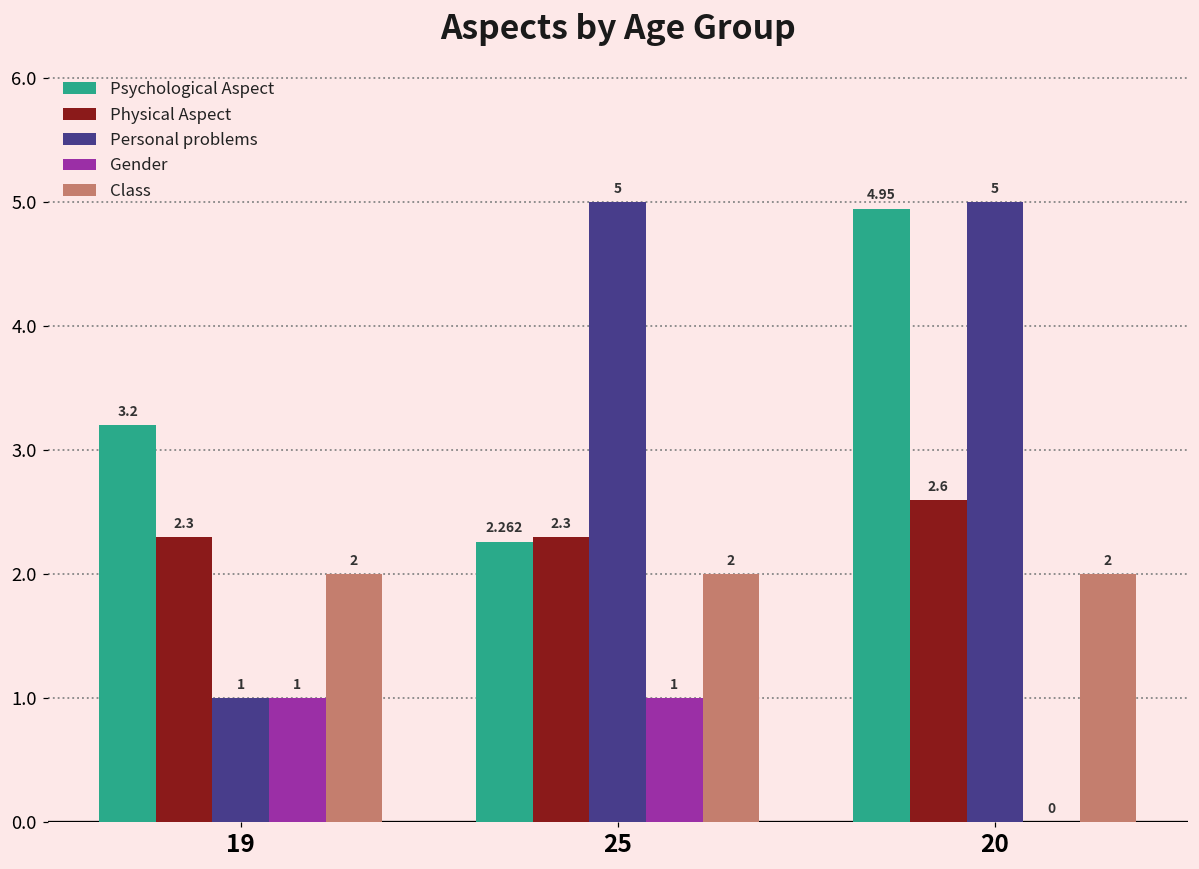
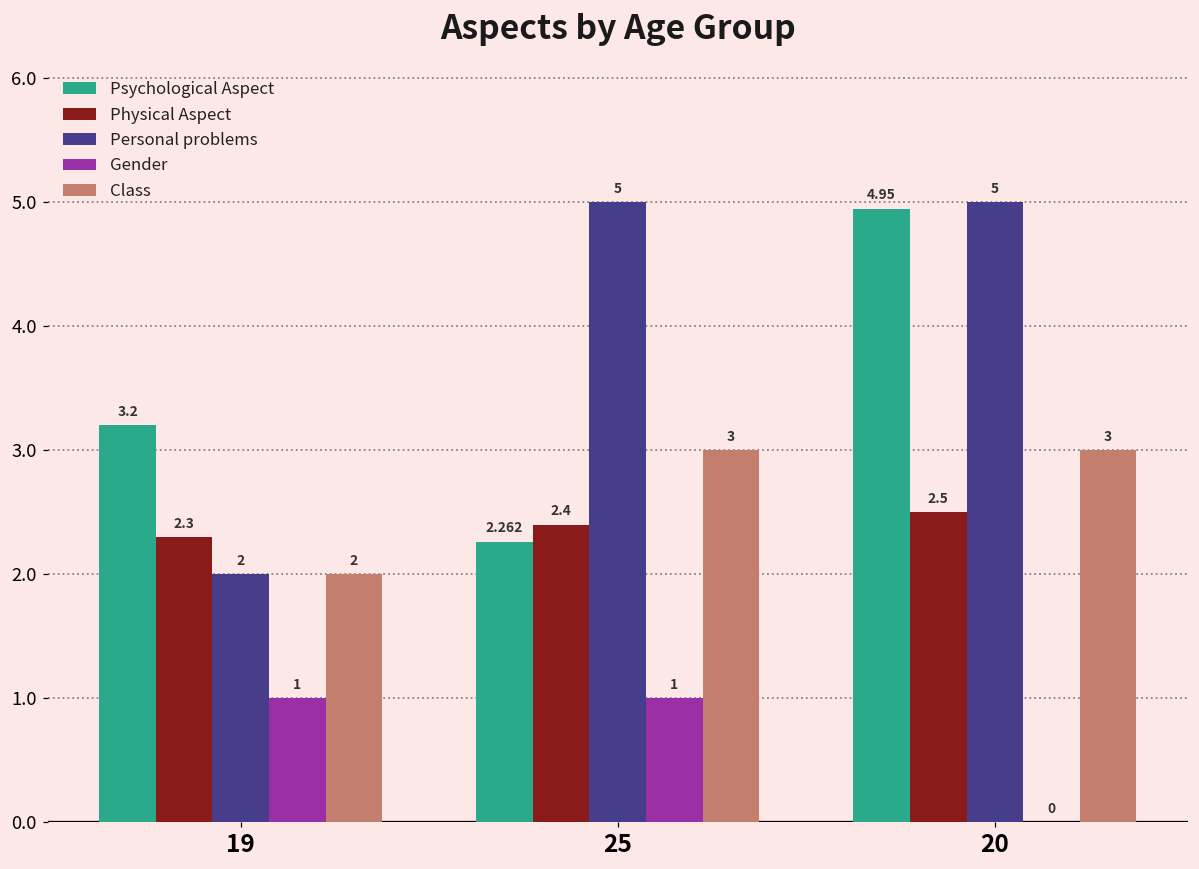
  {
    "Psychological Aspect": {
      "19": 3.2,
      "25": 2.262,
      "20": 4.95
    },
    "Physical Aspect": {
      "19": 2.3,
-     "25": 2.3,
-     "20": 2.6
+     "25": 2.4,
+     "20": 2.5
    },
    "Personal problems": {
-     "19": 1,
+     "19": 2,
      "25": 5,
      "20": 5
    },
    "Gender": {
      "19": 1,
      "25": 1,
      "20": 0
    },
    "Class": {
      "19": 2,
-     "25": 2,
-     "20": 2
+     "25": 3,
+     "20": 3
    }
  }
